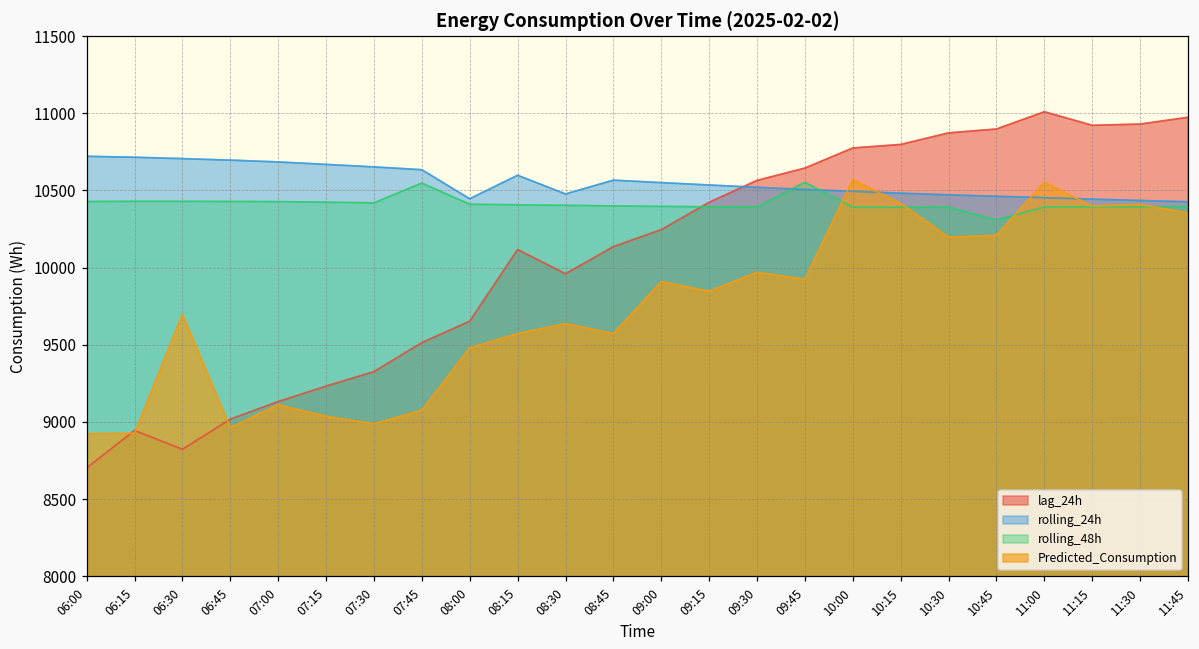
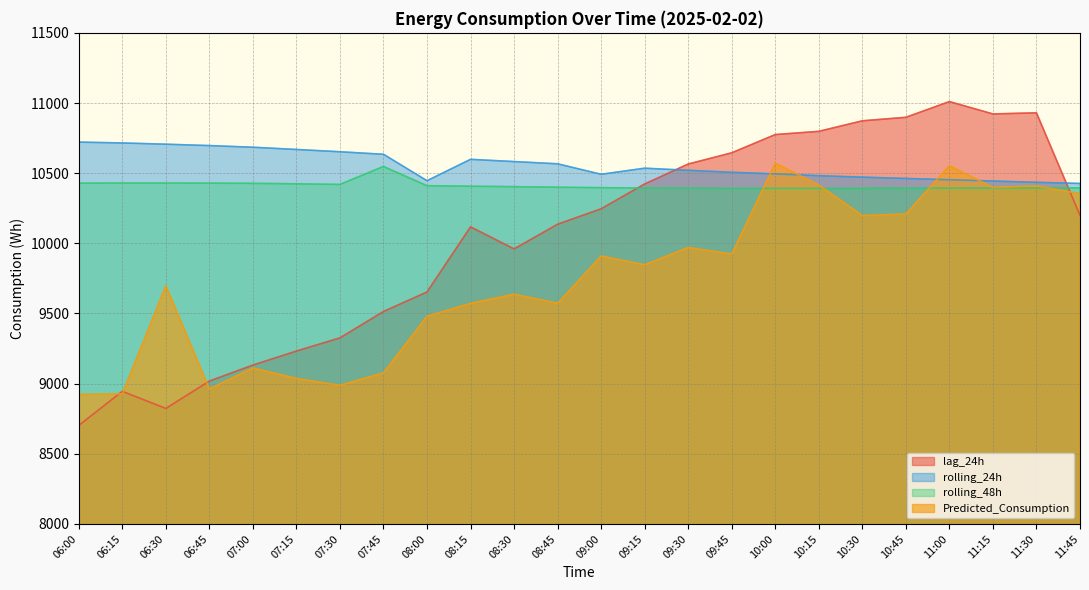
  {
    "lag_24h": {
      "06:00": 8700,
      "06:15": 8950,
      "06:30": 8820,
      "06:45": 9020,
      "07:00": 9130,
      "07:15": 9230,
      "07:30": 9330,
      "07:45": 9510,
      "08:00": 9650,
      "08:15": 10120,
      "08:30": 9960,
      "08:45": 10140,
      "09:00": 10250,
      "09:15": 10420,
      "09:30": 10570,
      "09:45": 10650,
      "10:00": 10780,
      "10:15": 10800,
      "10:30": 10870,
      "10:45": 10900,
      "11:00": 11010,
      "11:15": 10920,
      "11:30": 10930,
-     "11:45": 10970
+     "11:45": 10200
    },
    "rolling_24h": {
      "06:00": 10720,
      "06:15": 10720,
      "06:30": 10710,
      "06:45": 10700,
      "07:00": 10680,
      "07:15": 10670,
      "07:30": 10650,
      "07:45": 10630,
      "08:00": 10450,
      "08:15": 10600,
-     "08:30": 10480,
+     "08:30": 10580,
      "08:45": 10570,
-     "09:00": 10550,
+     "09:00": 10490,
      "09:15": 10540,
      "09:30": 10520,
      "09:45": 10510,
      "10:00": 10490,
      "10:15": 10480,
      "10:30": 10470,
      "10:45": 10460,
      "11:00": 10450,
      "11:15": 10440,
      "11:30": 10430,
      "11:45": 10430
    },
    "rolling_48h": {
      "06:00": 10430,
      "06:15": 10430,
      "06:30": 10430,
      "06:45": 10430,
      "07:00": 10430,
      "07:15": 10420,
      "07:30": 10420,
      "07:45": 10550,
      "08:00": 10410,
      "08:15": 10410,
      "08:30": 10400,
      "08:45": 10400,
      "09:00": 10400,
      "09:15": 10390,
      "09:30": 10390,
-     "09:45": 10550,
+     "09:45": 10390,
      "10:00": 10390,
      "10:15": 10390,
      "10:30": 10390,
-     "10:45": 10310,
+     "10:45": 10390,
      "11:00": 10390,
      "11:45": 10400
    },
    "Predicted_Consumption": {
      "06:00": 8920,
      "06:15": 8930,
      "06:30": 9700,
      "06:45": 8960,
      "07:00": 9110,
      "07:15": 9040,
      "07:30": 8990,
      "07:45": 9080,
      "08:00": 9480,
      "08:15": 9570,
      "08:30": 9640,
      "08:45": 9570,
      "09:00": 9910,
      "09:15": 9850,
      "09:30": 9970,
      "09:45": 9920,
      "10:00": 10570,
      "10:15": 10420,
      "10:30": 10200,
      "10:45": 10210,
      "11:00": 10550,
      "11:45": 10350
    }
  }
